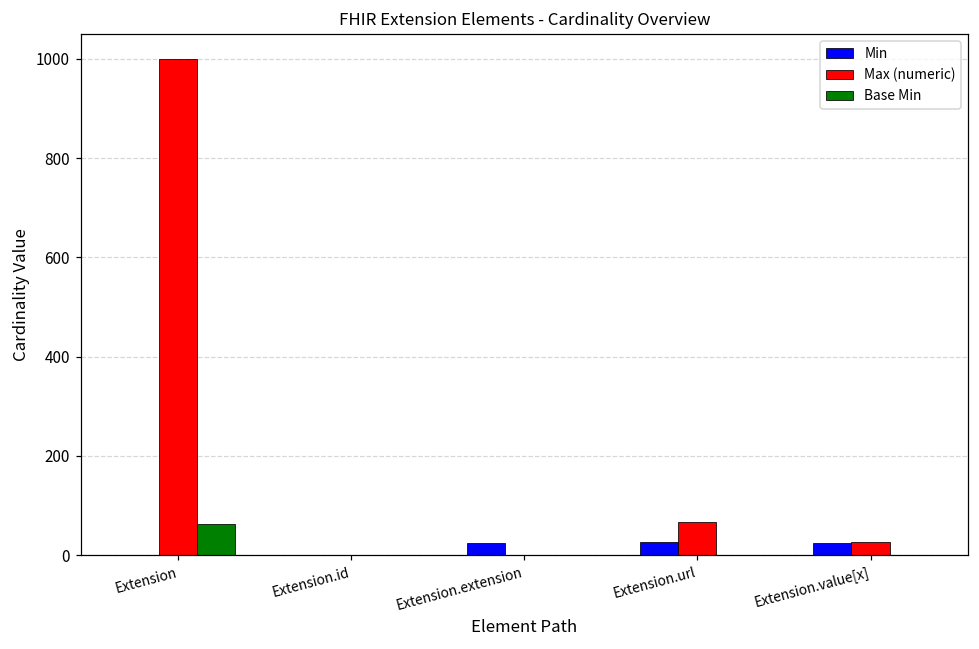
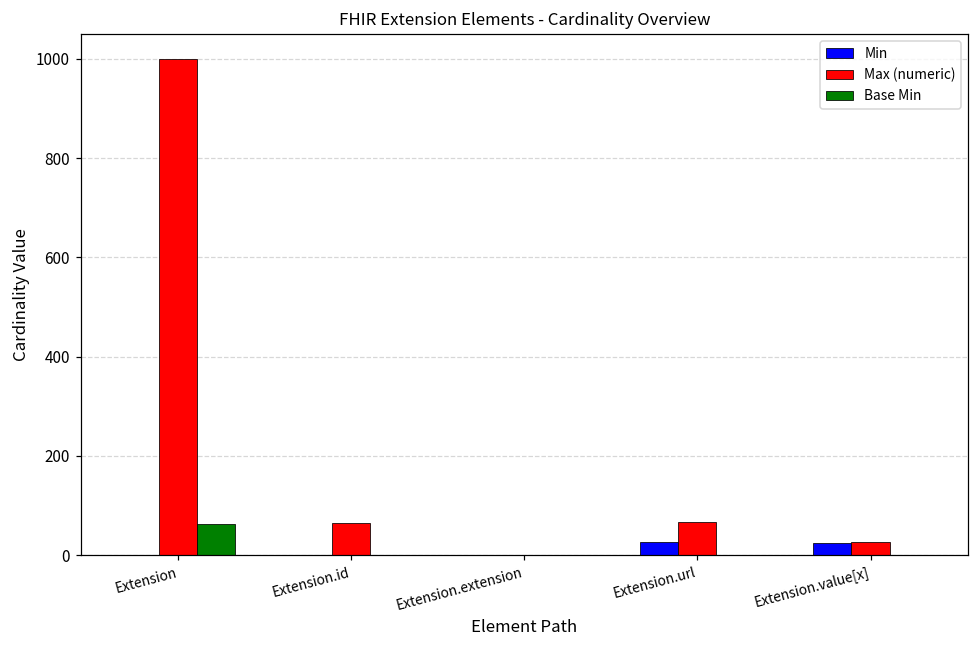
  {
    "Min": {
      "Extension": 0,
      "Extension.id": 0,
-     "Extension.extension": 30,
+     "Extension.extension": 0,
      "Extension.url": 30,
      "Extension.value[x]": 20
    },
    "Max (numeric)": {
      "Extension": 1000,
-     "Extension.id": 0,
+     "Extension.id": 60,
      "Extension.extension": 0,
      "Extension.url": 70,
      "Extension.value[x]": 30
    },
    "Base Min": {
      "Extension": 60,
      "Extension.id": 0,
      "Extension.extension": 0,
      "Extension.value[x]": 0
    }
  }
